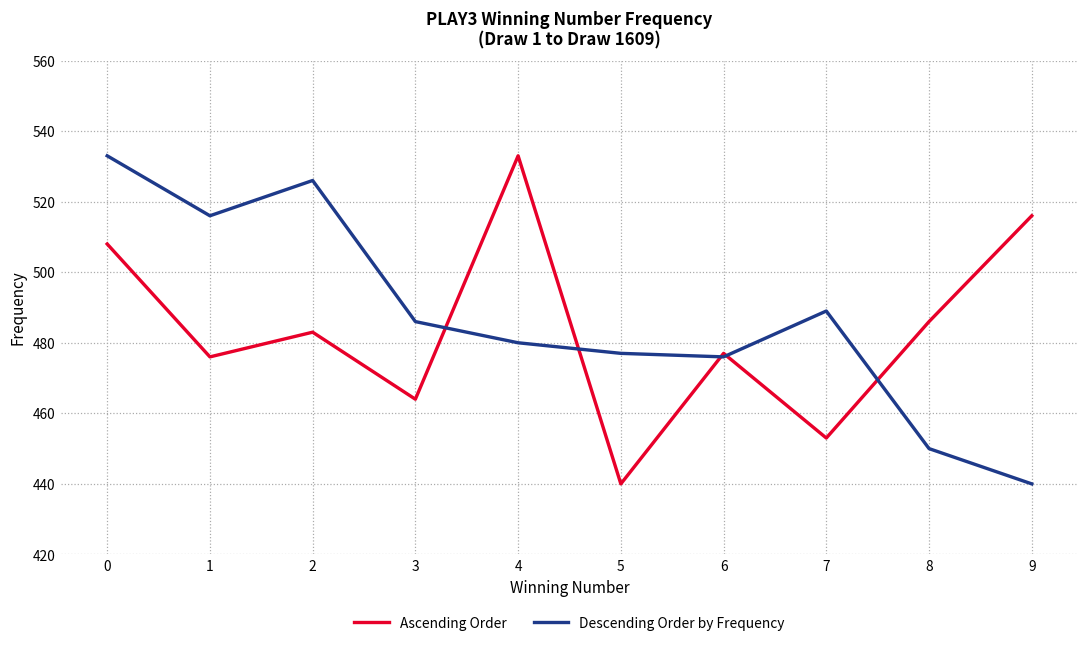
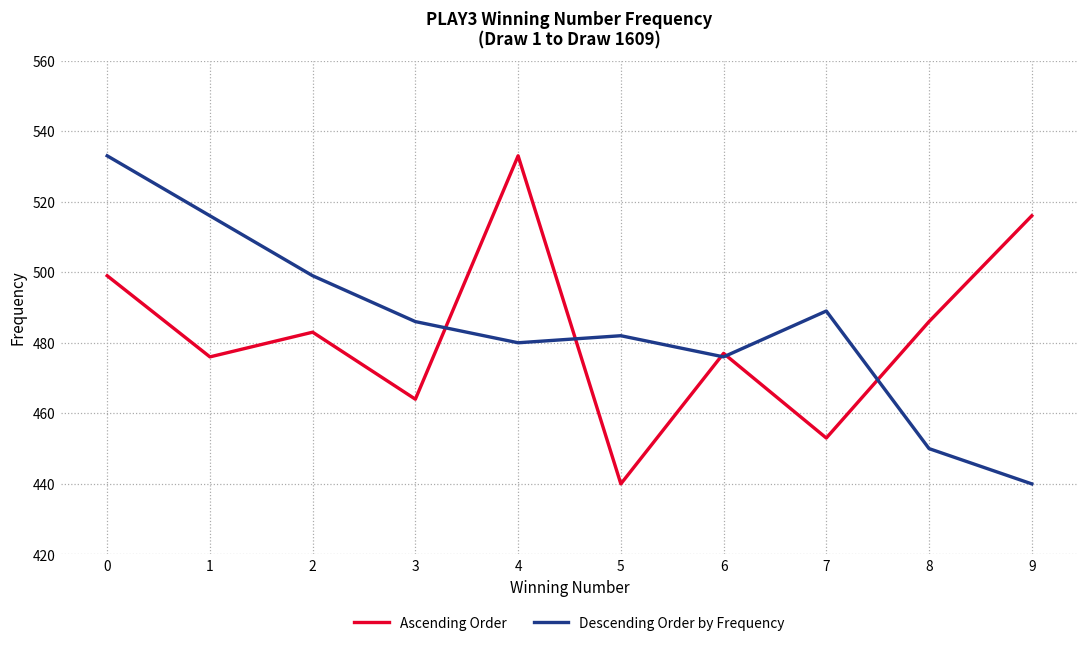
  {
    "Ascending Order": {
-     "0": 508,
+     "0": 499,
      "1": 476,
      "2": 483,
      "3": 464,
      "4": 533,
      "5": 440,
      "6": 477,
      "7": 453,
      "8": 486,
      "9": 516
    },
    "Descending Order by Frequency": {
      "0": 533,
      "1": 516,
-     "2": 526,
+     "2": 499,
      "3": 486,
      "4": 480,
-     "5": 477,
+     "5": 482,
      "6": 476,
      "7": 489,
      "8": 450,
      "9": 440
    }
  }
